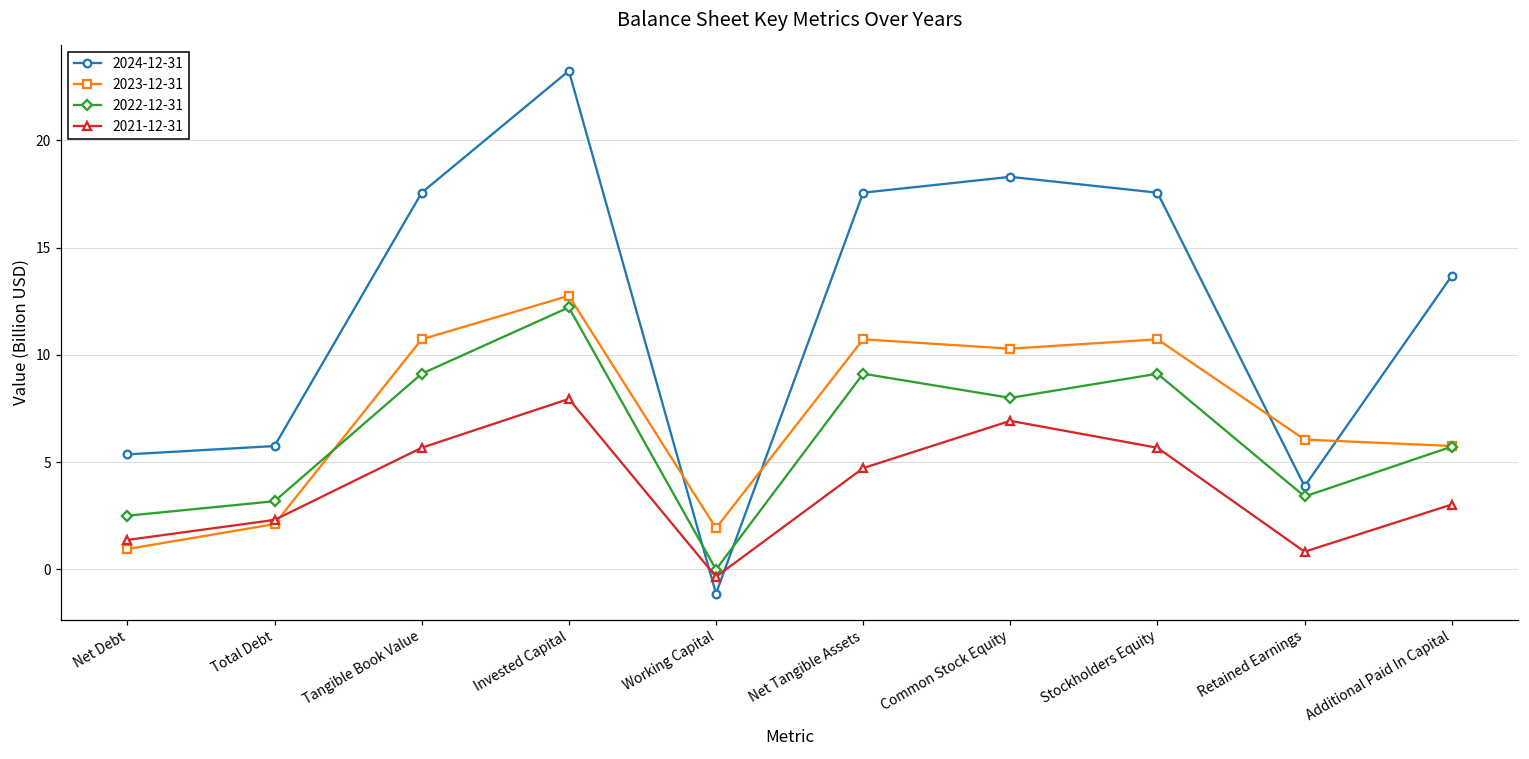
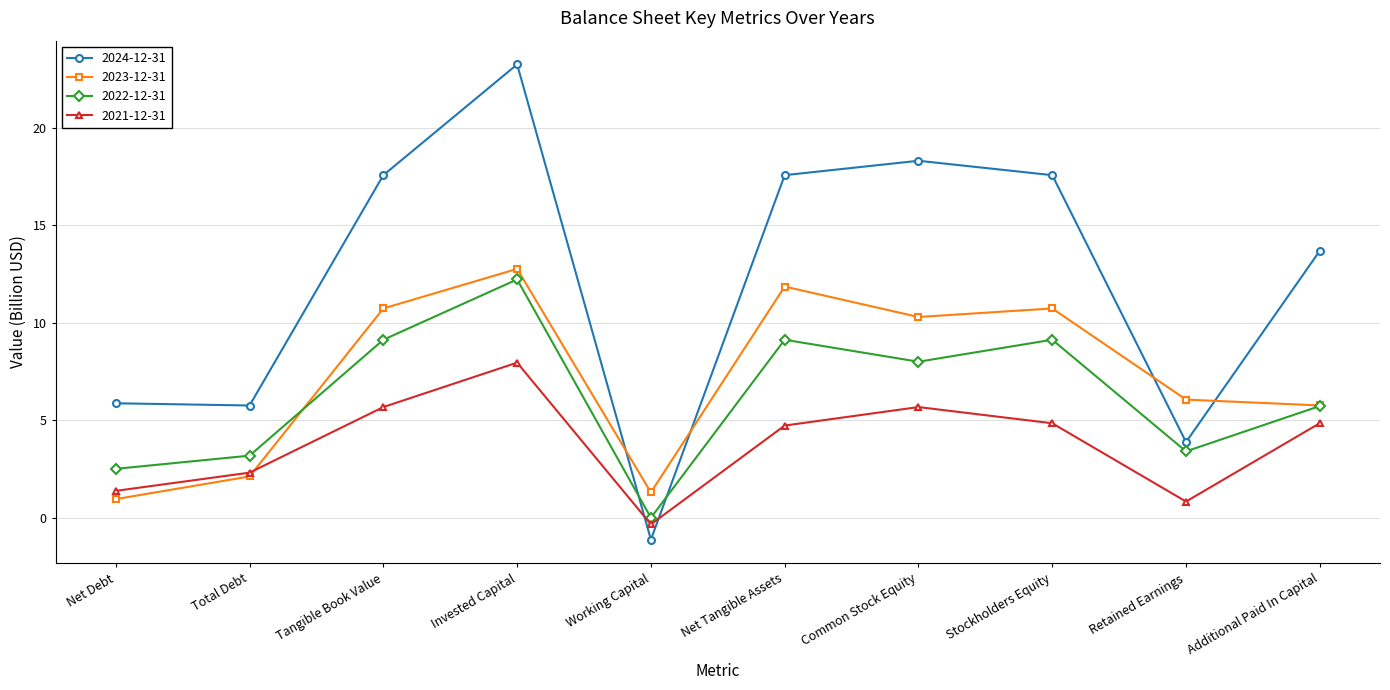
  {
    "2024-12-31": {
-     "Net Debt": 5.4,
+     "Net Debt": 5.9,
      "Total Debt": 5.8,
      "Tangible Book Value": 17.6,
      "Invested Capital": 23.2,
      "Working Capital": -1.1,
      "Net Tangible Assets": 17.6,
      "Common Stock Equity": 18.3,
      "Stockholders Equity": 17.6,
      "Retained Earnings": 3.9,
      "Additional Paid In Capital": 13.7
    },
    "2023-12-31": {
      "Net Debt": 0.9,
      "Total Debt": 2.1,
      "Tangible Book Value": 10.7,
      "Invested Capital": 12.8,
-     "Working Capital": 1.9,
-     "Net Tangible Assets": 10.7,
+     "Working Capital": 1.3,
+     "Net Tangible Assets": 11.9,
      "Common Stock Equity": 10.3,
      "Stockholders Equity": 10.7,
      "Retained Earnings": 6.1
    },
    "2022-12-31": {
      "Net Debt": 2.5,
      "Total Debt": 3.2,
      "Tangible Book Value": 9.1,
      "Invested Capital": 12.2,
      "Working Capital": 0.0,
      "Net Tangible Assets": 9.1,
      "Common Stock Equity": 8.0,
      "Stockholders Equity": 9.1,
      "Retained Earnings": 3.4
    },
    "2021-12-31": {
      "Net Debt": 1.4,
      "Total Debt": 2.3,
      "Tangible Book Value": 5.7,
      "Invested Capital": 7.9,
      "Working Capital": -0.3,
      "Net Tangible Assets": 4.7,
-     "Common Stock Equity": 6.9,
-     "Stockholders Equity": 5.7,
+     "Common Stock Equity": 5.7,
+     "Stockholders Equity": 4.8,
      "Retained Earnings": 0.8,
-     "Additional Paid In Capital": 3.0
+     "Additional Paid In Capital": 4.8
    }
  }
